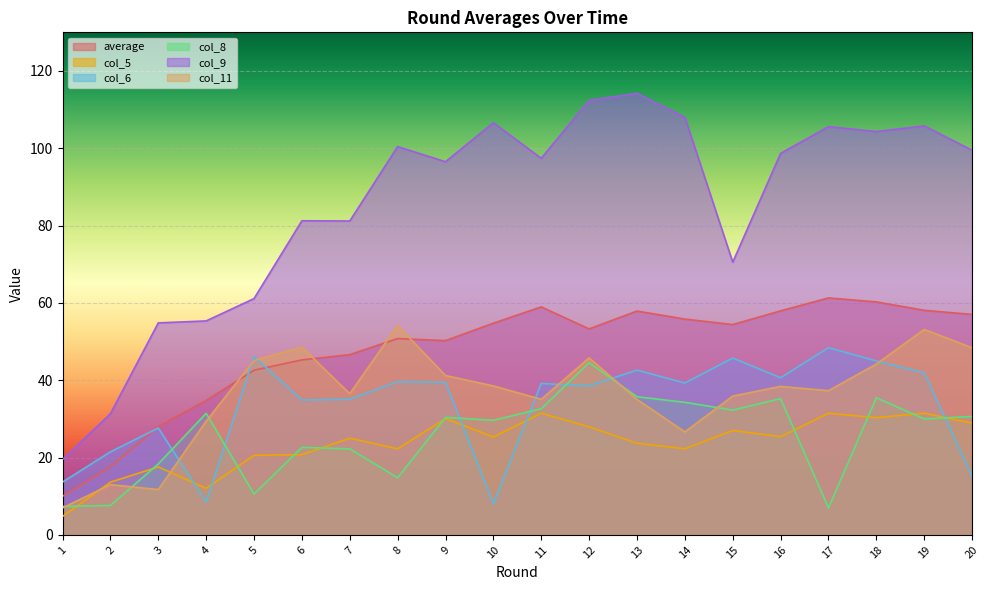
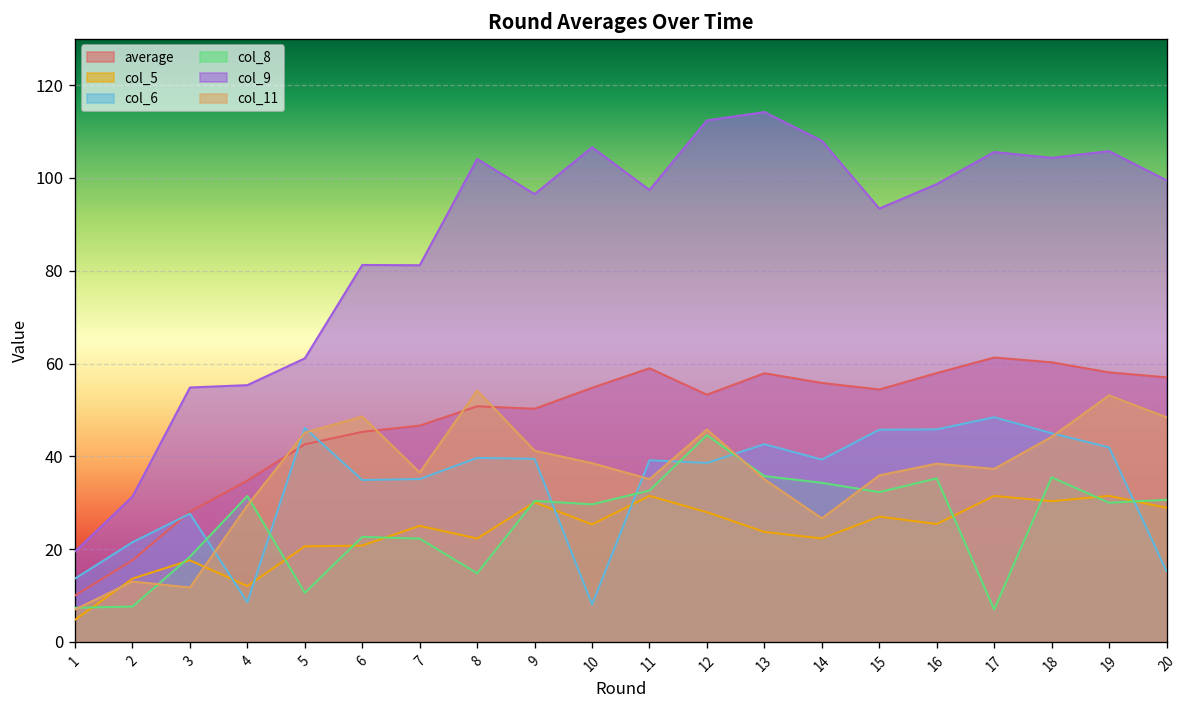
  {
    "col_5": {
      "1": 5,
      "3": 18,
      "4": 12,
      "5": 21,
      "6": 21,
      "7": 25,
      "8": 22,
      "10": 25,
      "11": 31,
      "12": 28,
      "13": 24,
      "14": 22,
      "15": 27,
      "16": 25,
      "17": 31,
      "18": 30,
      "19": 31,
      "20": 29
    },
    "col_6": {
      "1": 14,
      "2": 21,
      "4": 9,
      "5": 46,
      "6": 35,
      "7": 35,
      "8": 40,
      "9": 39,
      "10": 8,
      "11": 39,
      "12": 39,
      "13": 43,
      "14": 39,
      "15": 46,
-     "16": 41,
+     "16": 46,
      "17": 48,
      "18": 45,
      "19": 42,
      "20": 15
    },
    "col_8": {
      "2": 8,
      "3": 18,
      "4": 31,
      "5": 11,
      "6": 23,
      "7": 22,
      "8": 15,
      "10": 30,
      "11": 33,
      "12": 45,
      "13": 36,
      "14": 34,
      "15": 32,
      "16": 35,
      "17": 7,
      "18": 35,
      "19": 30,
      "20": 31
    },
    "col_9": {
      "1": 19,
      "2": 31,
      "3": 55,
      "4": 55,
      "5": 61,
      "6": 81,
      "7": 81,
-     "8": 100,
+     "8": 104,
      "9": 97,
      "10": 107,
      "11": 97,
      "12": 112,
      "13": 114,
      "14": 108,
-     "15": 71,
+     "15": 93,
      "16": 99,
      "17": 106,
      "18": 104,
      "19": 106,
      "20": 100
    }
  }
